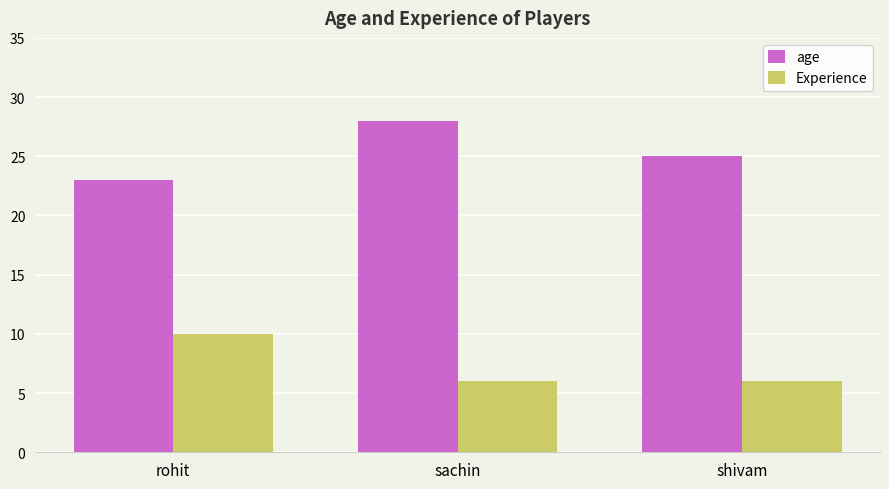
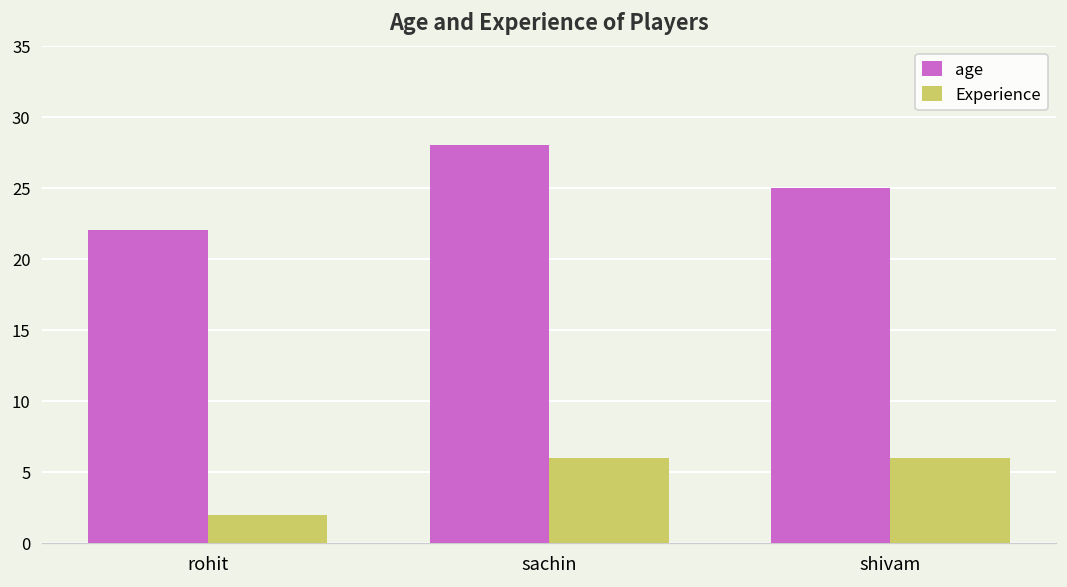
  {
    "age": {
-     "rohit": 23,
+     "rohit": 22,
      "sachin": 28,
      "shivam": 25
    },
    "Experience": {
-     "rohit": 10,
+     "rohit": 2,
      "sachin": 6,
      "shivam": 6
    }
  }
